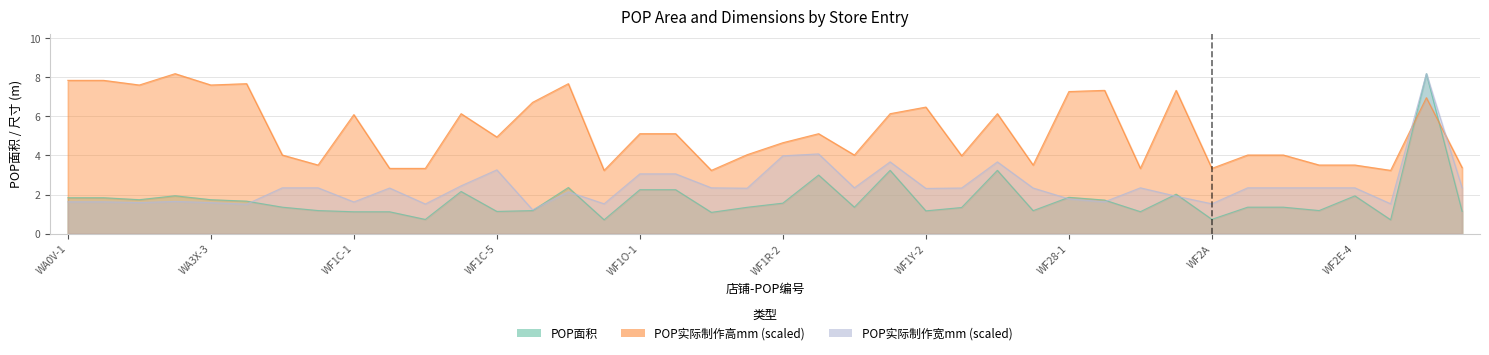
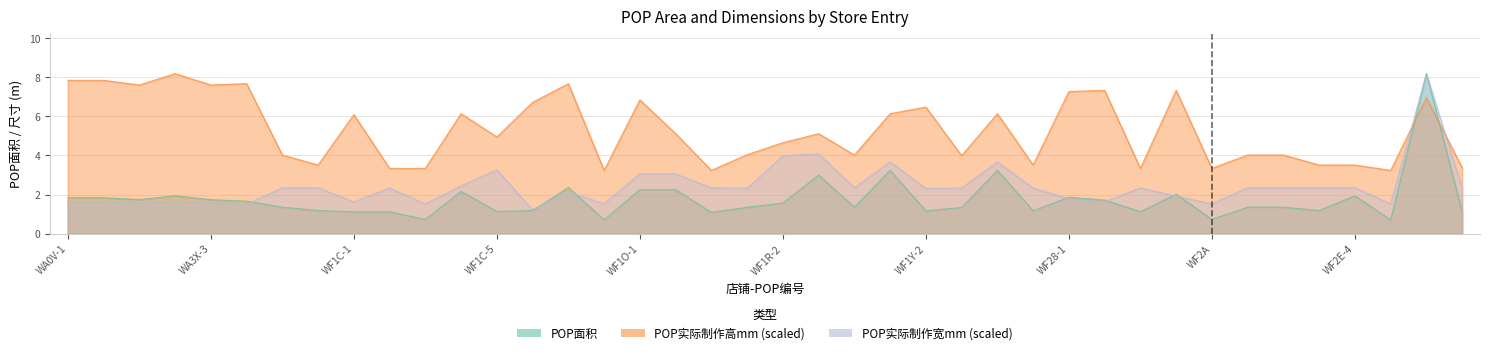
  {
    "POP面积": {
      "WA0V-1": 1.8,
      "WA3X-3": 1.7,
      "WF1C-1": 1.1,
      "WF1C-5": 1.1,
      "WF1O-1": 2.3,
      "WF1R-2": 1.6,
      "WF1Y-2": 1.2,
      "WF2A": 0.7,
      "WF2E-4": 1.9
    },
    "POP实际制作高mm (scaled)": {
      "WA0V-1": 7.8,
      "WA3X-3": 7.6,
      "WF1C-1": 6.1,
      "WF1C-5": 4.9,
-     "WF1O-1": 5.1,
+     "WF1O-1": 6.8,
      "WF1R-2": 4.7,
      "WF1Y-2": 6.5,
      "WF28-1": 7.3,
      "WF2A": 3.3,
      "WF2E-4": 3.5
    },
    "POP实际制作宽mm (scaled)": {
      "WA0V-1": 1.6,
      "WA3X-3": 1.6,
      "WF1C-1": 1.6,
      "WF1C-5": 3.3,
      "WF1O-1": 3.1,
      "WF1R-2": 4.0,
      "WF1Y-2": 2.3,
      "WF2A": 1.5,
      "WF2E-4": 2.3
    }
  }
